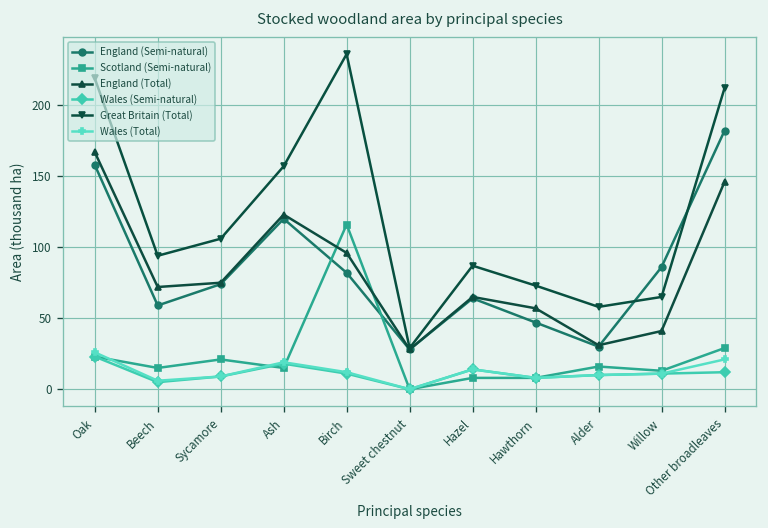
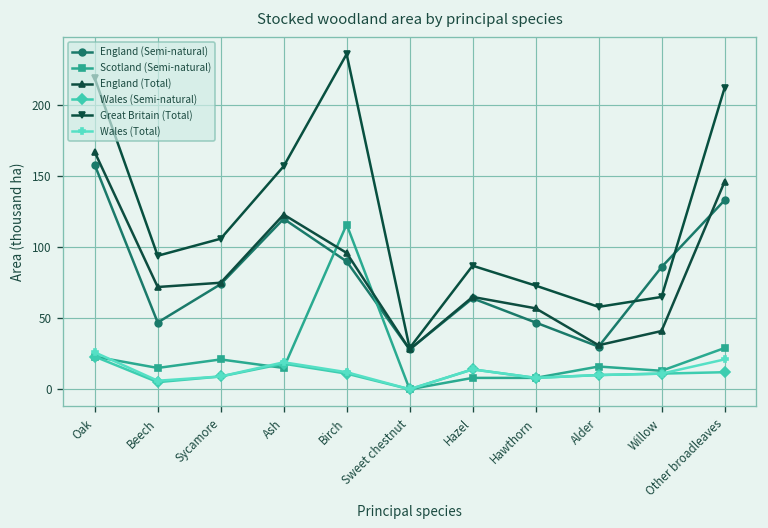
  {
    "England (Semi-natural)": {
      "Oak": 158,
-     "Beech": 59,
+     "Beech": 47,
      "Ash": 120,
-     "Birch": 82,
+     "Birch": 90,
      "Hawthorn": 47,
      "Willow": 86,
-     "Other broadleaves": 182
+     "Other broadleaves": 133
    }
  }
